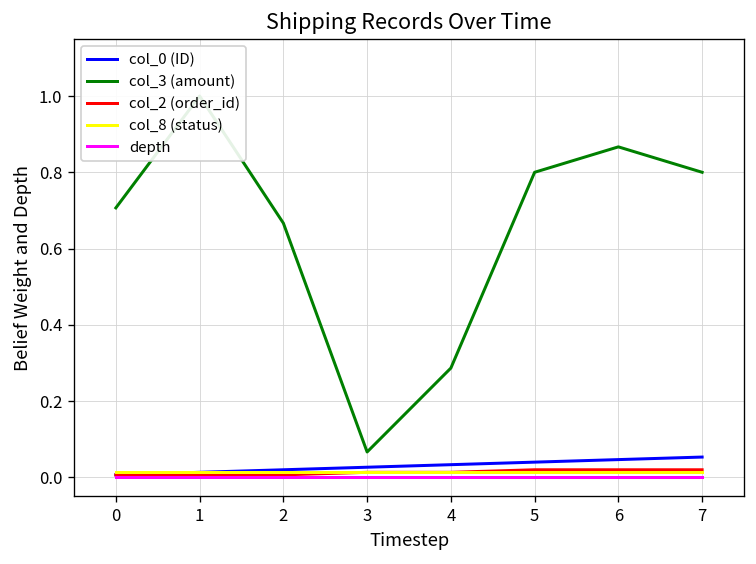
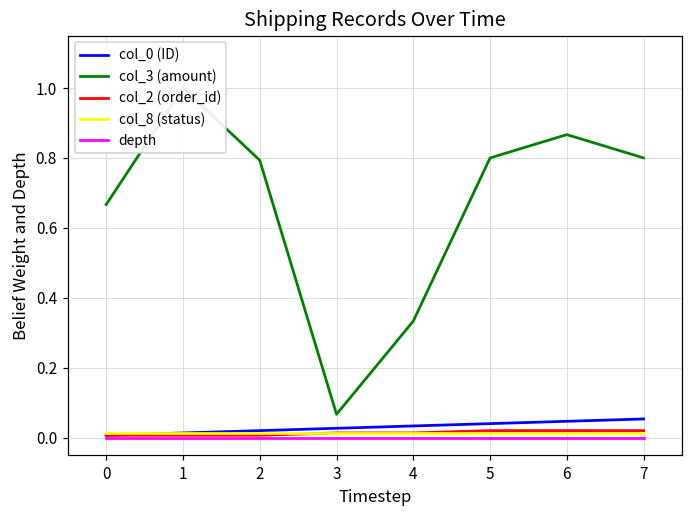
  {
    "col_0 (ID)": {
      "3": 0.03,
      "4": 0.03,
      "5": 0.04,
      "6": 0.05,
      "7": 0.05
    },
    "col_3 (amount)": {
-     "0": 0.71,
-     "2": 0.67,
+     "0": 0.67,
+     "2": 0.79,
      "3": 0.07,
-     "4": 0.29,
+     "4": 0.33,
      "5": 0.80,
      "6": 0.87,
      "7": 0.80
    },
    "depth": {
      "3": 0.00,
      "4": 0.00,
      "5": 0.00,
      "6": 0.00,
      "7": 0.00
    }
  }
